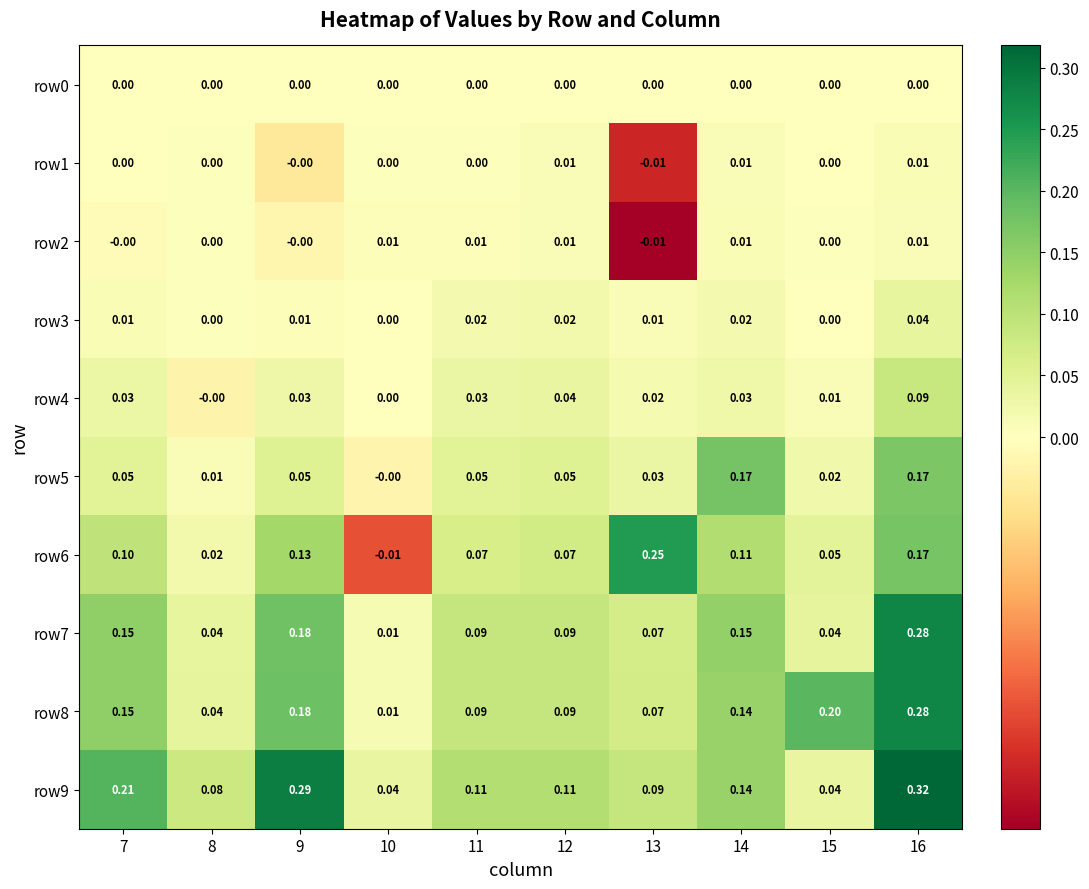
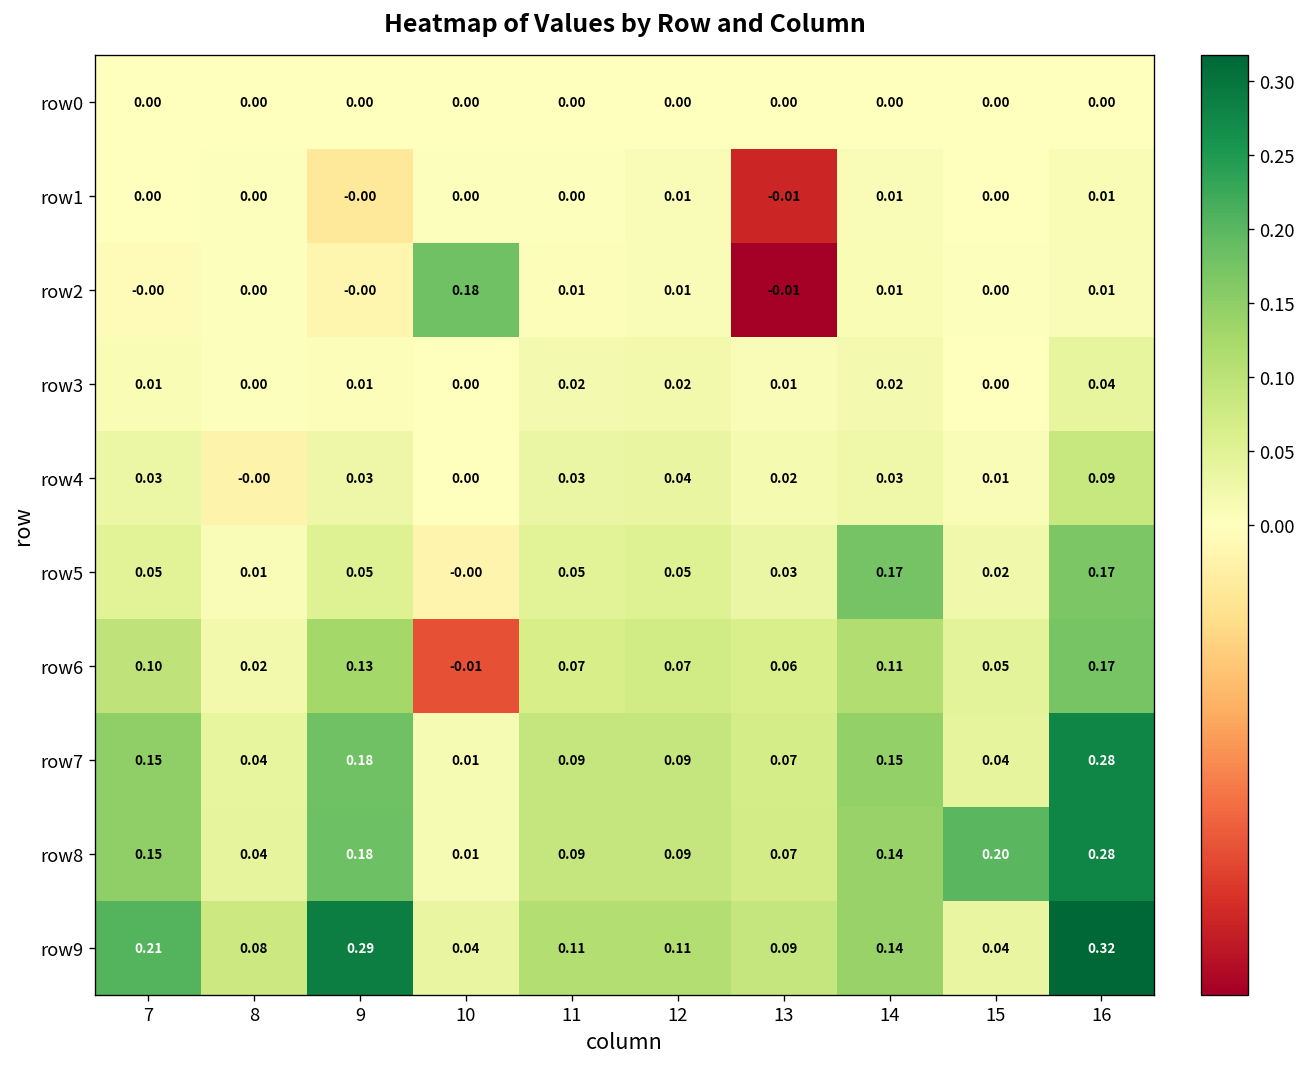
  {
    "row0": {
      "7": 0.00,
      "8": 0.00,
      "9": 0.00,
      "10": 0.00,
      "11": 0.00,
      "12": 0.00,
      "13": 0.00,
      "14": 0.00,
      "15": 0.00,
      "16": 0.00
    },
    "row1": {
      "7": 0.00,
      "8": 0.00,
      "9": -0.00,
      "10": 0.00,
      "11": 0.00,
      "12": 0.01,
      "13": -0.01,
      "14": 0.01,
      "15": 0.00,
      "16": 0.01
    },
    "row2": {
      "7": -0.00,
      "8": 0.00,
      "9": -0.00,
-     "10": 0.01,
+     "10": 0.18,
      "11": 0.01,
      "12": 0.01,
      "13": -0.01,
      "14": 0.01,
      "15": 0.00,
      "16": 0.01
    },
    "row3": {
      "7": 0.01,
      "8": 0.00,
      "9": 0.01,
      "10": 0.00,
      "11": 0.02,
      "12": 0.02,
      "13": 0.01,
      "14": 0.02,
      "15": 0.00,
      "16": 0.04
    },
    "row4": {
      "7": 0.03,
      "8": -0.00,
      "9": 0.03,
      "10": 0.00,
      "11": 0.03,
      "12": 0.04,
      "13": 0.02,
      "14": 0.03,
      "15": 0.01,
      "16": 0.09
    },
    "row5": {
      "7": 0.05,
      "8": 0.01,
      "9": 0.05,
      "10": -0.00,
      "11": 0.05,
      "12": 0.05,
      "13": 0.03,
      "14": 0.17,
      "15": 0.02,
      "16": 0.17
    },
    "row6": {
      "7": 0.10,
      "8": 0.02,
      "9": 0.13,
      "10": -0.01,
      "11": 0.07,
      "12": 0.07,
-     "13": 0.25,
+     "13": 0.06,
      "14": 0.11,
      "15": 0.05,
      "16": 0.17
    },
    "row7": {
      "7": 0.15,
      "8": 0.04,
      "9": 0.18,
      "10": 0.01,
      "11": 0.09,
      "12": 0.09,
      "13": 0.07,
      "14": 0.15,
      "15": 0.04,
      "16": 0.28
    },
    "row8": {
      "7": 0.15,
      "8": 0.04,
      "9": 0.18,
      "10": 0.01,
      "11": 0.09,
      "12": 0.09,
      "13": 0.07,
      "14": 0.14,
      "15": 0.20,
      "16": 0.28
    },
    "row9": {
      "7": 0.21,
      "8": 0.08,
      "9": 0.29,
      "10": 0.04,
      "11": 0.11,
      "12": 0.11,
      "13": 0.09,
      "14": 0.14,
      "15": 0.04,
      "16": 0.32
    }
  }
